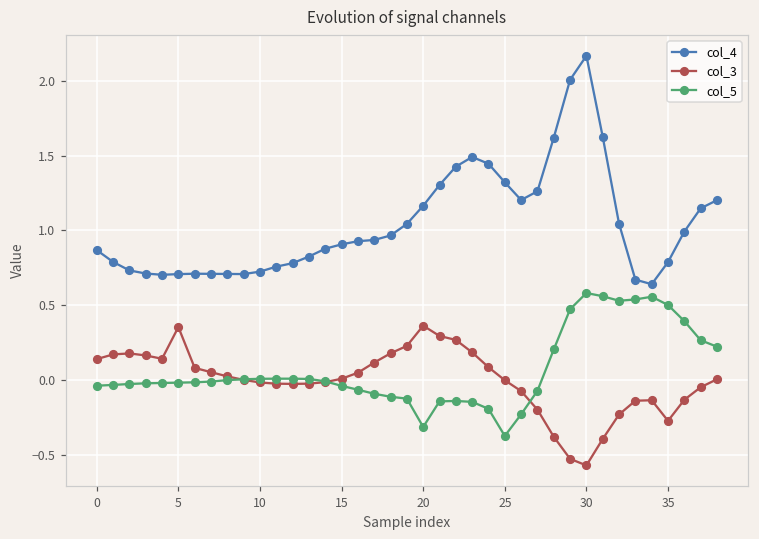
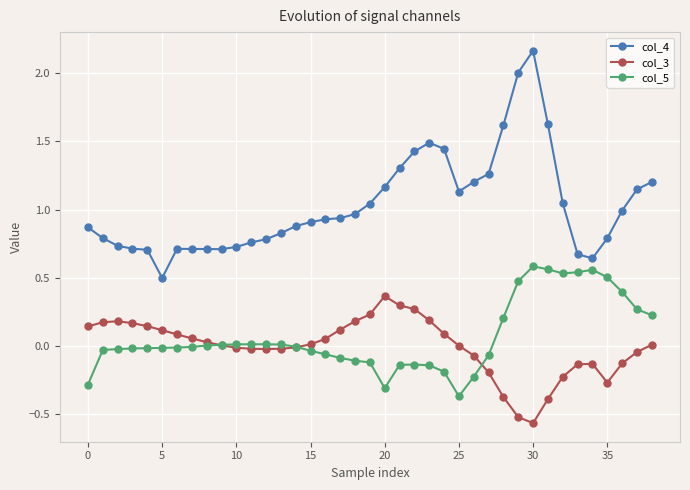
  {
    "col_4": {
      "0": 0.87,
-     "5": 0.71,
+     "5": 0.50,
      "10": 0.73,
      "15": 0.91,
      "20": 1.16,
-     "25": 1.32,
+     "25": 1.13,
      "30": 2.17,
      "35": 0.79
    },
    "col_3": {
      "0": 0.14,
-     "5": 0.35,
+     "5": 0.11,
      "10": -0.02,
      "15": 0.01,
      "20": 0.36,
      "25": 0.00,
      "30": -0.57,
      "35": -0.27
    },
    "col_5": {
-     "0": -0.04,
+     "0": -0.29,
      "5": -0.02,
      "10": 0.01,
      "15": -0.04,
      "20": -0.31,
      "25": -0.37,
      "30": 0.58,
      "35": 0.50
    }
  }
